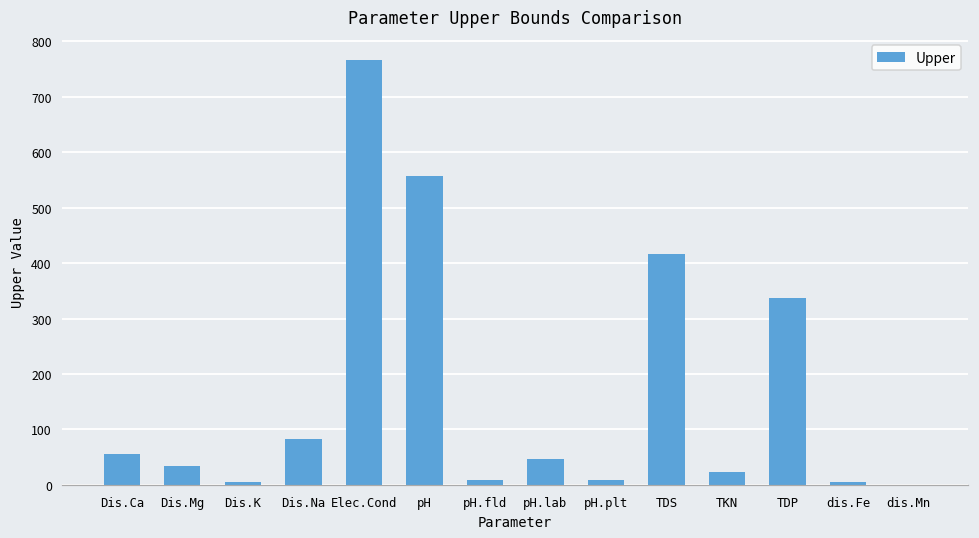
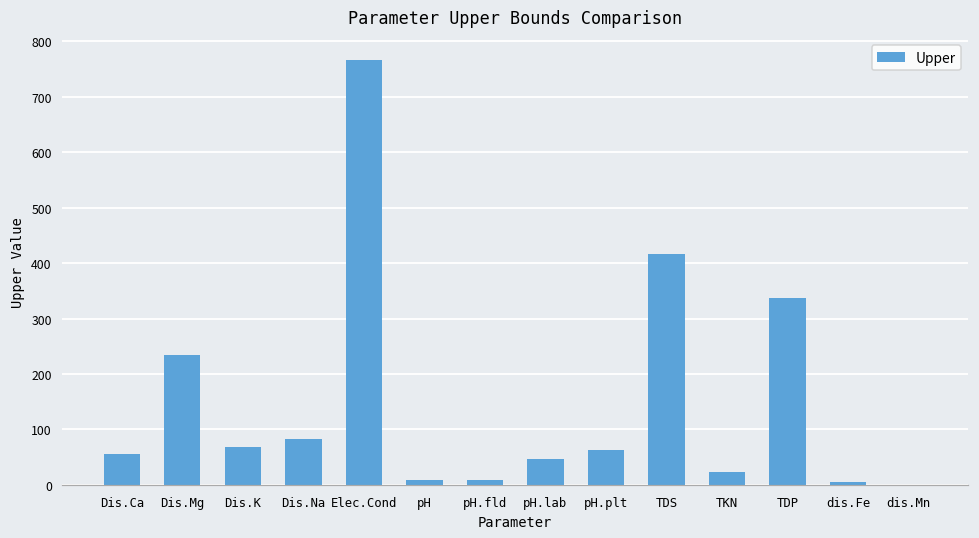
  {
    "Dis.Ca": 60,
-   "Dis.Mg": 30,
-   "Dis.K": 0,
+   "Dis.Mg": 230,
+   "Dis.K": 70,
    "Dis.Na": 80,
    "Elec.Cond": 770,
-   "pH": 560,
+   "pH": 10,
    "pH.fld": 10,
    "pH.lab": 50,
-   "pH.plt": 10,
+   "pH.plt": 60,
    "TDS": 420,
    "TKN": 20,
    "TDP": 340,
    "dis.Fe": 10
  }
